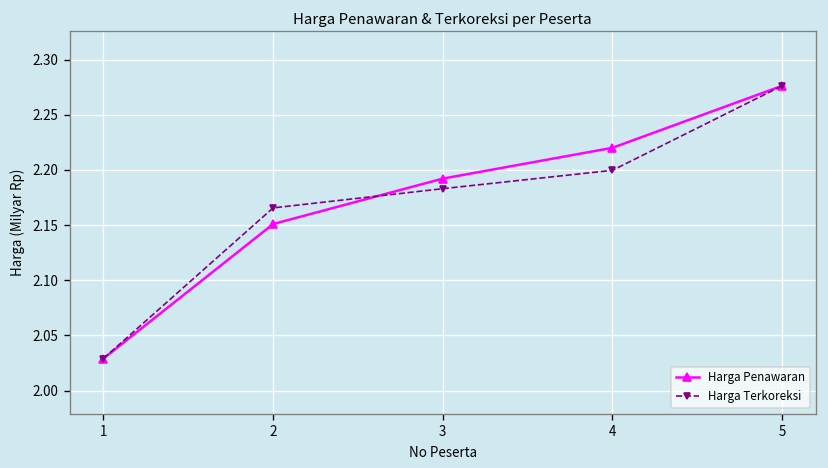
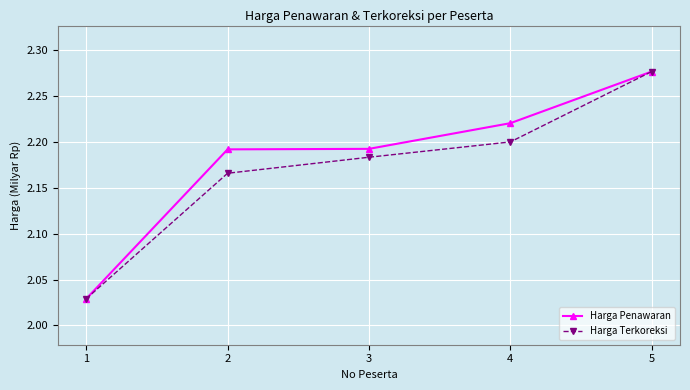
  {
    "Harga Penawaran": {
-     "2": 2.15,
+     "2": 2.19,
      "3": 2.19,
      "4": 2.22
    },
    "Harga Terkoreksi": {
      "2": 2.17,
      "3": 2.18,
      "4": 2.20
    }
  }
